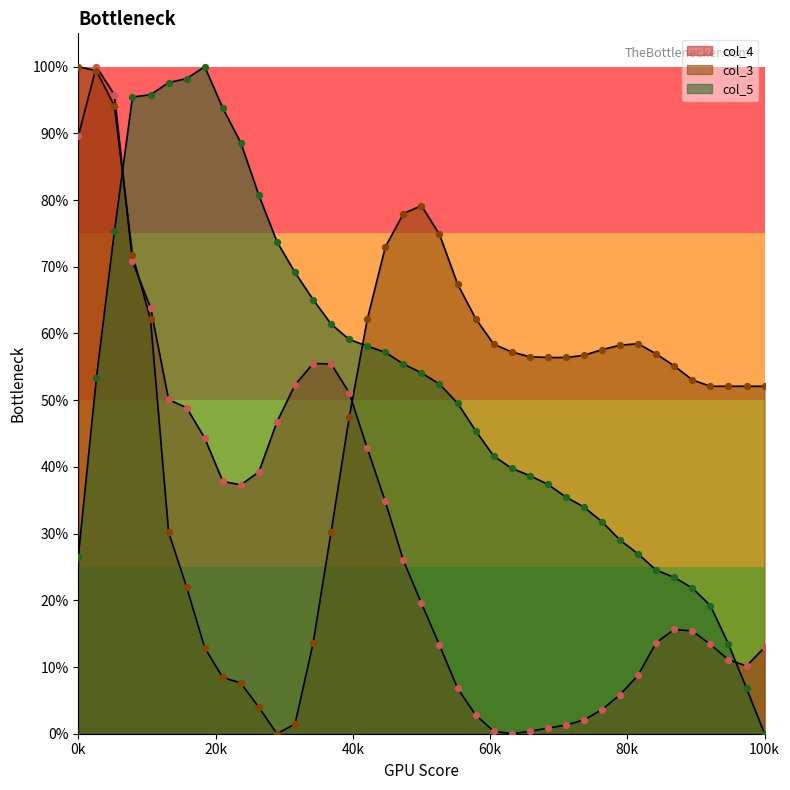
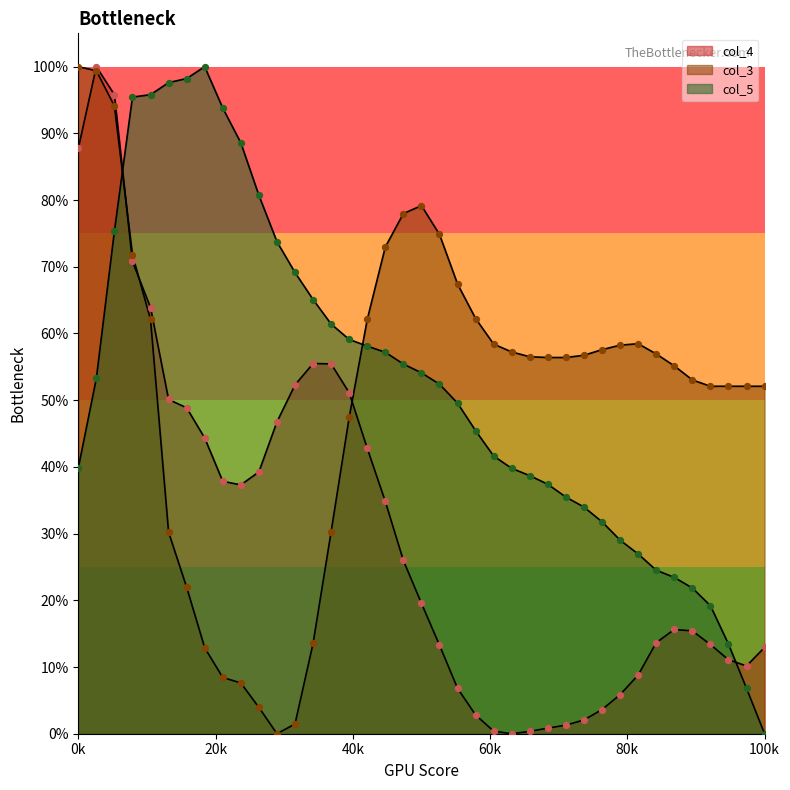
  {
    "col_4": {
-     "0k": "90%",
+     "0k": "88%",
      "100k": "13%"
    },
    "col_3": {
      "0k": "100%",
      "100k": "52%"
    },
    "col_5": {
-     "0k": "27%",
+     "0k": "40%",
      "100k": "0%"
    }
  }
